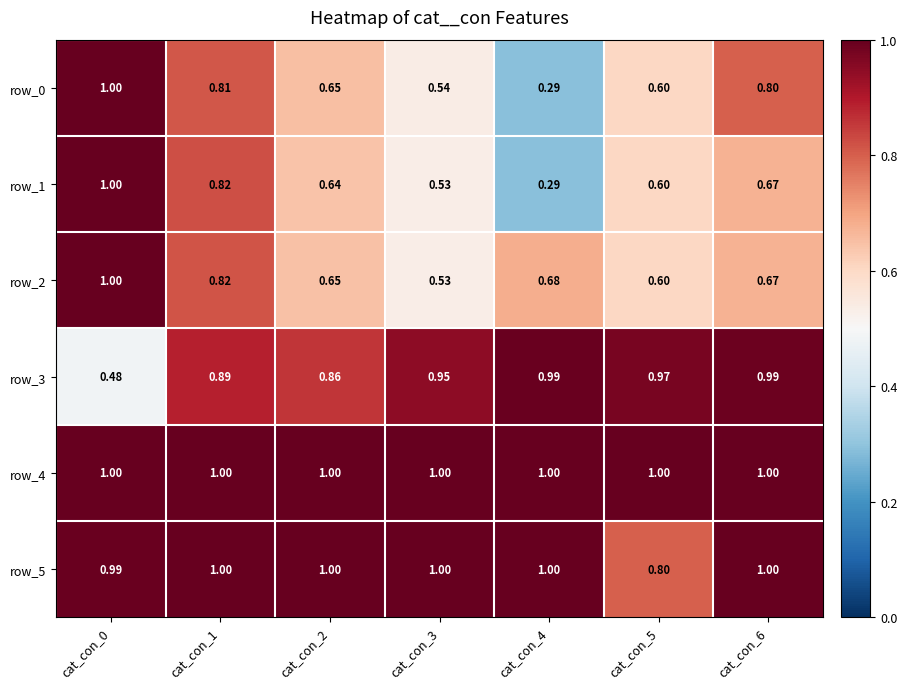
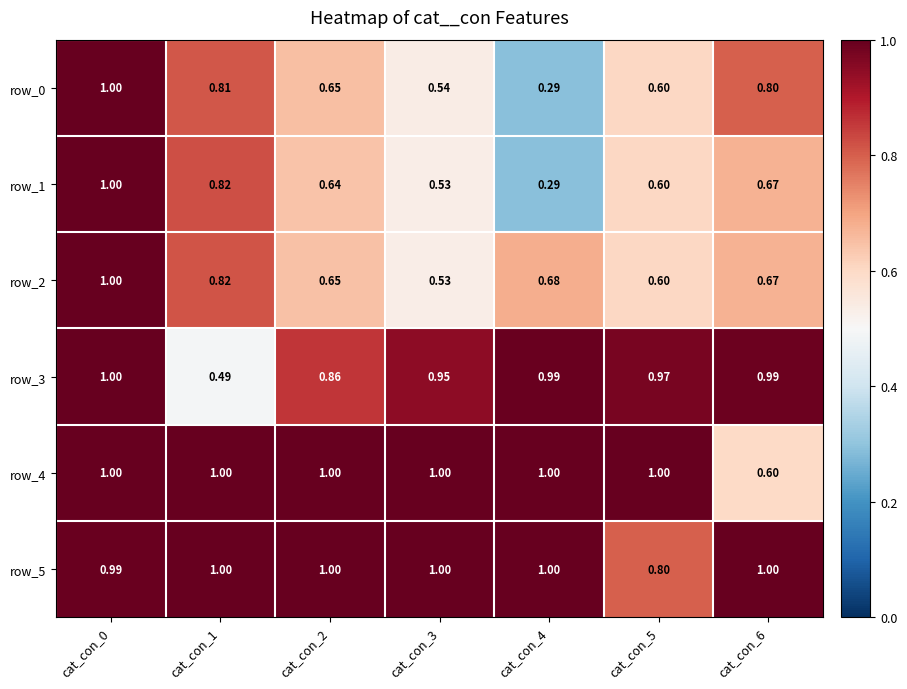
  {
    "row_0": {
      "cat_con_0": 1.00,
      "cat_con_1": 0.81,
      "cat_con_2": 0.65,
      "cat_con_3": 0.54,
      "cat_con_4": 0.29,
      "cat_con_5": 0.60,
      "cat_con_6": 0.80
    },
    "row_1": {
      "cat_con_0": 1.00,
      "cat_con_1": 0.82,
      "cat_con_2": 0.64,
      "cat_con_3": 0.53,
      "cat_con_4": 0.29,
      "cat_con_5": 0.60,
      "cat_con_6": 0.67
    },
    "row_2": {
      "cat_con_0": 1.00,
      "cat_con_1": 0.82,
      "cat_con_2": 0.65,
      "cat_con_3": 0.53,
      "cat_con_4": 0.68,
      "cat_con_5": 0.60,
      "cat_con_6": 0.67
    },
    "row_3": {
-     "cat_con_0": 0.48,
-     "cat_con_1": 0.89,
+     "cat_con_0": 1.00,
+     "cat_con_1": 0.49,
      "cat_con_2": 0.86,
      "cat_con_3": 0.95,
      "cat_con_4": 0.99,
      "cat_con_5": 0.97,
      "cat_con_6": 0.99
    },
    "row_4": {
      "cat_con_0": 1.00,
      "cat_con_1": 1.00,
      "cat_con_2": 1.00,
      "cat_con_3": 1.00,
      "cat_con_4": 1.00,
      "cat_con_5": 1.00,
-     "cat_con_6": 1.00
+     "cat_con_6": 0.60
    },
    "row_5": {
      "cat_con_0": 0.99,
      "cat_con_1": 1.00,
      "cat_con_2": 1.00,
      "cat_con_3": 1.00,
      "cat_con_4": 1.00,
      "cat_con_5": 0.80,
      "cat_con_6": 1.00
    }
  }
